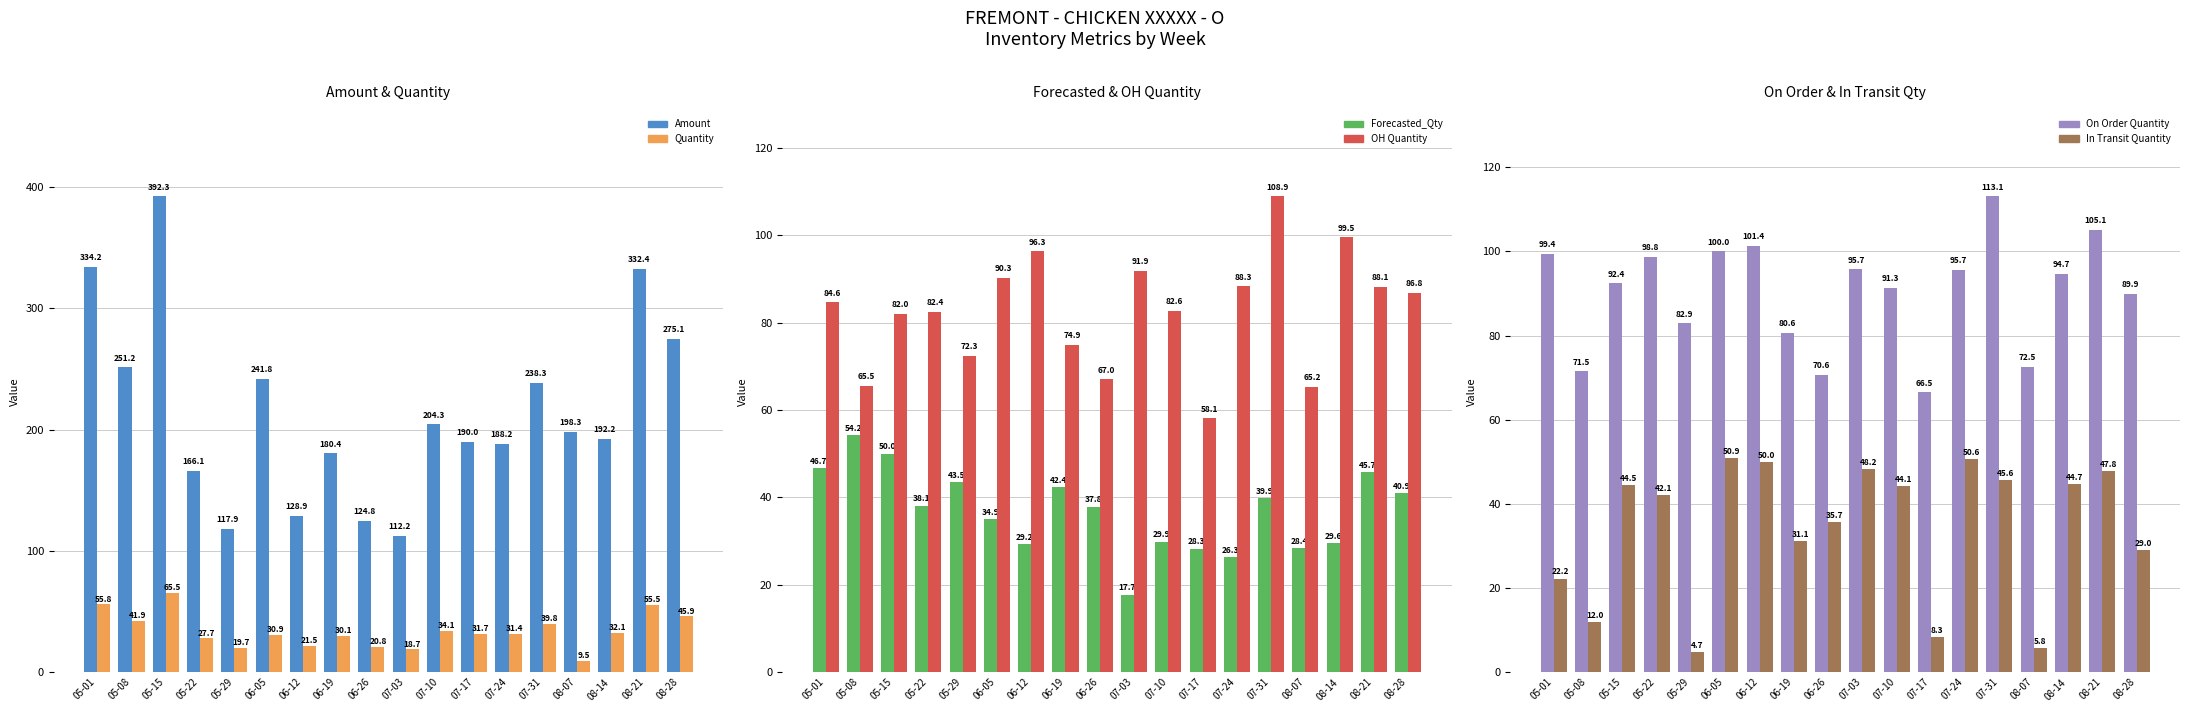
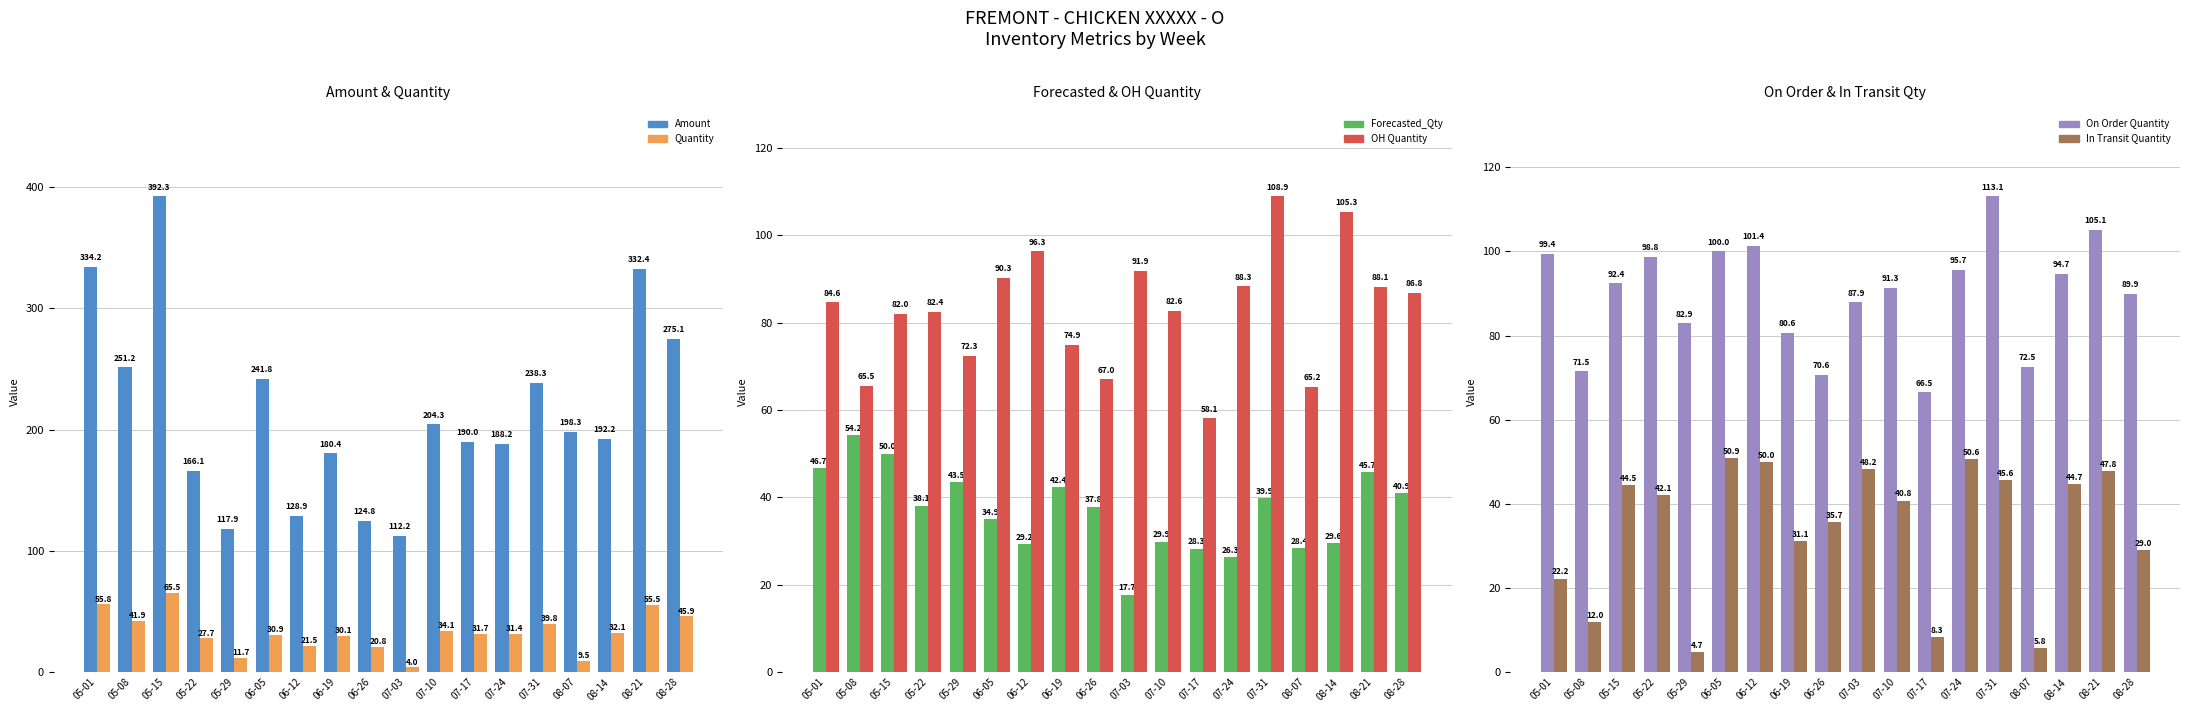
  {
    "Amount & Quantity": {
      "Amount": {
        "05-01": 334.2,
        "05-08": 251.2,
        "05-15": 392.3,
        "05-22": 166.1,
        "05-29": 117.9,
        "06-05": 241.8,
        "06-12": 128.9,
        "06-19": 180.4,
        "06-26": 124.8,
        "07-03": 112.2,
        "07-10": 204.3,
        "07-17": 190.0,
        "07-24": 188.2,
        "07-31": 238.3,
        "08-07": 198.3,
        "08-14": 192.2,
        "08-21": 332.4,
        "08-28": 275.1
      },
      "Quantity": {
        "05-01": 55.8,
        "05-08": 41.9,
        "05-15": 65.5,
        "05-22": 27.7,
-       "05-29": 19.7,
+       "05-29": 11.7,
        "06-05": 30.9,
        "06-12": 21.5,
        "06-19": 30.1,
        "06-26": 20.8,
-       "07-03": 18.7,
+       "07-03": 4.0,
        "07-10": 34.1,
        "07-17": 31.7,
        "07-24": 31.4,
        "07-31": 39.8,
        "08-07": 9.5,
        "08-14": 32.1,
        "08-21": 55.5,
        "08-28": 45.9
      }
    },
    "Forecasted & OH Quantity": {
      "Forecasted_Qty": {
        "05-01": 46.7,
        "05-08": 54.2,
        "05-15": 50.0,
        "05-22": 38.1,
        "05-29": 43.5,
        "06-05": 34.9,
        "06-12": 29.2,
        "06-19": 42.4,
        "06-26": 37.8,
        "07-03": 17.7,
        "07-10": 29.9,
        "07-17": 28.3,
        "07-24": 26.3,
        "07-31": 39.9,
        "08-07": 28.4,
        "08-14": 29.6,
        "08-21": 45.7,
        "08-28": 40.9
      },
      "OH Quantity": {
        "05-01": 84.6,
        "05-08": 65.5,
        "05-15": 82.0,
        "05-22": 82.4,
        "05-29": 72.3,
        "06-05": 90.3,
        "06-12": 96.3,
        "06-19": 74.9,
        "06-26": 67.0,
        "07-03": 91.9,
        "07-10": 82.6,
        "07-17": 58.1,
        "07-24": 88.3,
        "07-31": 108.9,
        "08-07": 65.2,
-       "08-14": 99.5,
+       "08-14": 105.3,
        "08-21": 88.1,
        "08-28": 86.8
      }
    },
    "On Order & In Transit Qty": {
      "On Order Quantity": {
        "05-01": 99.4,
        "05-08": 71.5,
        "05-15": 92.4,
        "05-22": 98.8,
        "05-29": 82.9,
        "06-05": 100.0,
        "06-12": 101.4,
        "06-19": 80.6,
        "06-26": 70.6,
-       "07-03": 95.7,
+       "07-03": 87.9,
        "07-10": 91.3,
        "07-17": 66.5,
        "07-24": 95.7,
        "07-31": 113.1,
        "08-07": 72.5,
        "08-14": 94.7,
        "08-21": 105.1,
        "08-28": 89.9
      },
      "In Transit Quantity": {
        "05-01": 22.2,
        "05-08": 12.0,
        "05-15": 44.5,
        "05-22": 42.1,
        "05-29": 4.7,
        "06-05": 50.9,
        "06-12": 50.0,
        "06-19": 31.1,
        "06-26": 35.7,
        "07-03": 48.2,
-       "07-10": 44.1,
+       "07-10": 40.8,
        "07-17": 8.3,
        "07-24": 50.6,
        "07-31": 45.6,
        "08-07": 5.8,
        "08-14": 44.7,
        "08-21": 47.8,
        "08-28": 29.0
      }
    }
  }
